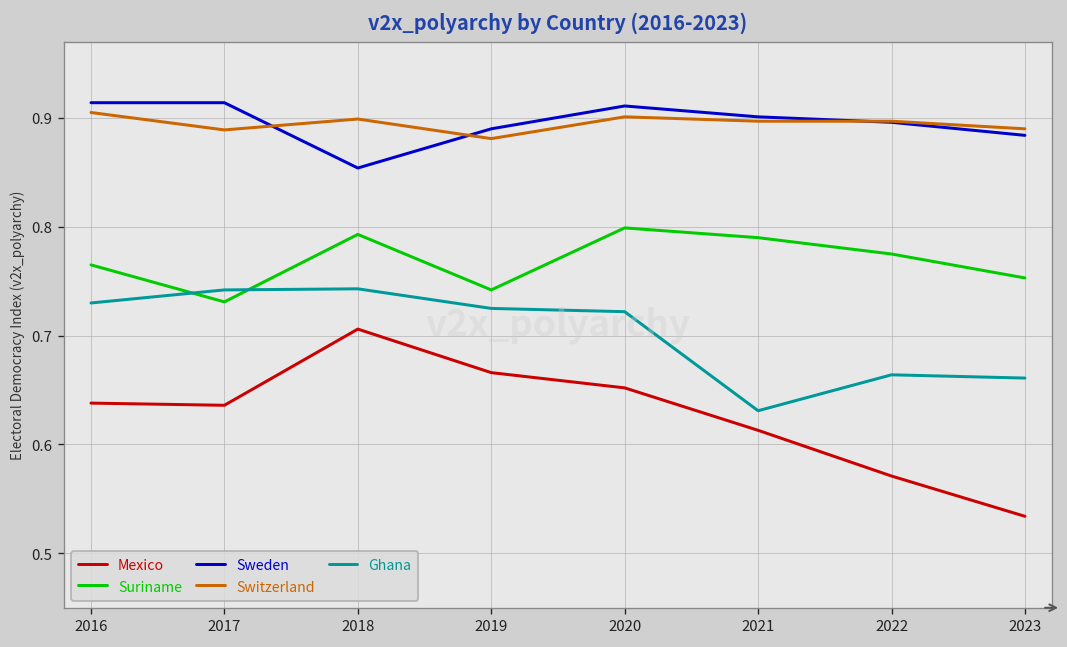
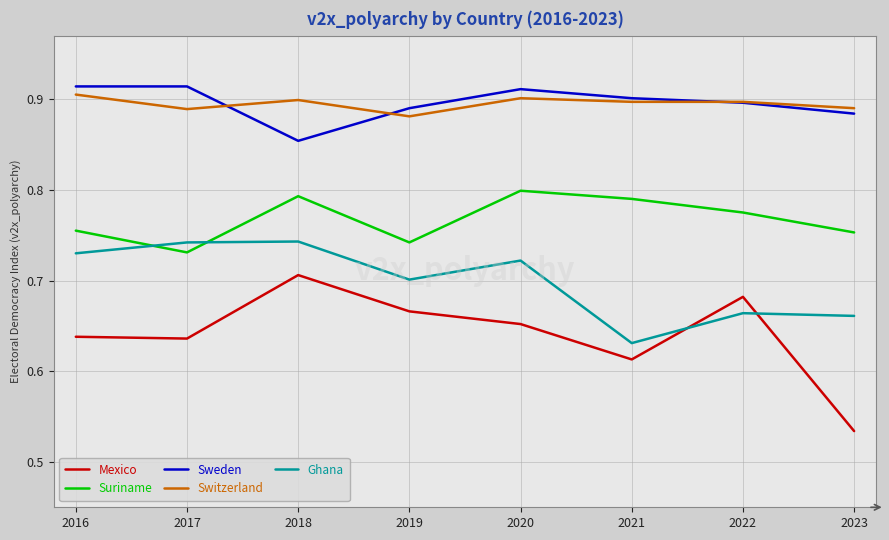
  {
    "Mexico": {
      "2016": 0.64,
      "2017": 0.64,
      "2018": 0.71,
      "2019": 0.67,
      "2020": 0.65,
      "2021": 0.61,
-     "2022": 0.57,
+     "2022": 0.68,
      "2023": 0.53
    },
    "Suriname": {
-     "2016": 0.77,
+     "2016": 0.76,
      "2017": 0.73,
      "2018": 0.79,
      "2019": 0.74,
      "2020": 0.80,
      "2021": 0.79,
      "2022": 0.78,
      "2023": 0.75
    },
    "Sweden": {
      "2016": 0.91,
      "2017": 0.91,
      "2018": 0.85,
      "2019": 0.89,
      "2020": 0.91,
      "2021": 0.90,
      "2023": 0.88
    },
    "Switzerland": {
      "2016": 0.91,
      "2017": 0.89,
      "2018": 0.90,
      "2019": 0.88,
      "2020": 0.90,
      "2021": 0.90,
      "2023": 0.89
    },
    "Ghana": {
      "2016": 0.73,
      "2017": 0.74,
      "2018": 0.74,
-     "2019": 0.73,
+     "2019": 0.70,
      "2020": 0.72,
      "2021": 0.63,
      "2022": 0.66,
      "2023": 0.66
    }
  }
